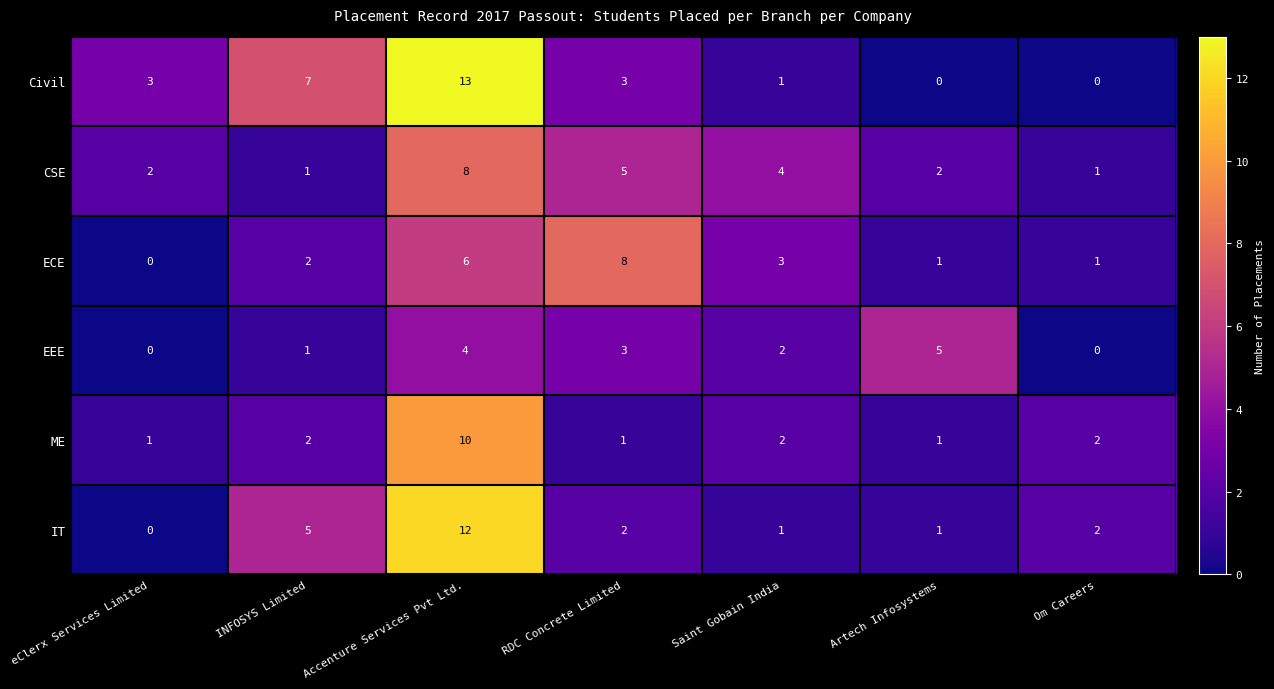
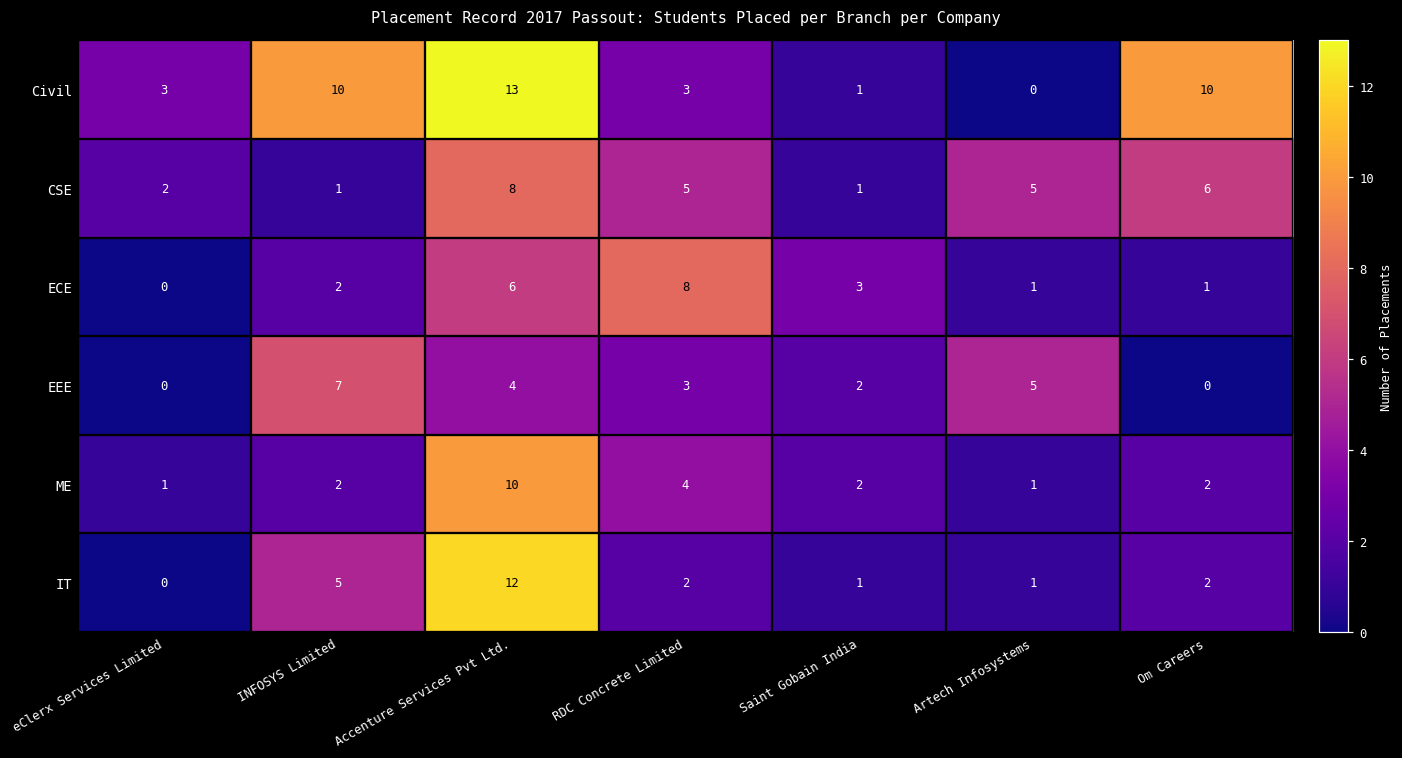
  {
    "Civil": {
      "eClerx Services Limited": 3,
-     "INFOSYS Limited": 7,
+     "INFOSYS Limited": 10,
      "Accenture Services Pvt Ltd.": 13,
      "RDC Concrete Limited": 3,
      "Saint Gobain India": 1,
      "Artech Infosystems": 0,
-     "Om Careers": 0
+     "Om Careers": 10
    },
    "CSE": {
      "eClerx Services Limited": 2,
      "INFOSYS Limited": 1,
      "Accenture Services Pvt Ltd.": 8,
      "RDC Concrete Limited": 5,
-     "Saint Gobain India": 4,
-     "Artech Infosystems": 2,
-     "Om Careers": 1
+     "Saint Gobain India": 1,
+     "Artech Infosystems": 5,
+     "Om Careers": 6
    },
    "ECE": {
      "eClerx Services Limited": 0,
      "INFOSYS Limited": 2,
      "Accenture Services Pvt Ltd.": 6,
      "RDC Concrete Limited": 8,
      "Saint Gobain India": 3,
      "Artech Infosystems": 1,
      "Om Careers": 1
    },
    "EEE": {
      "eClerx Services Limited": 0,
-     "INFOSYS Limited": 1,
+     "INFOSYS Limited": 7,
      "Accenture Services Pvt Ltd.": 4,
      "RDC Concrete Limited": 3,
      "Saint Gobain India": 2,
      "Artech Infosystems": 5,
      "Om Careers": 0
    },
    "ME": {
      "eClerx Services Limited": 1,
      "INFOSYS Limited": 2,
      "Accenture Services Pvt Ltd.": 10,
-     "RDC Concrete Limited": 1,
+     "RDC Concrete Limited": 4,
      "Saint Gobain India": 2,
      "Artech Infosystems": 1,
      "Om Careers": 2
    },
    "IT": {
      "eClerx Services Limited": 0,
      "INFOSYS Limited": 5,
      "Accenture Services Pvt Ltd.": 12,
      "RDC Concrete Limited": 2,
      "Saint Gobain India": 1,
      "Artech Infosystems": 1,
      "Om Careers": 2
    }
  }
